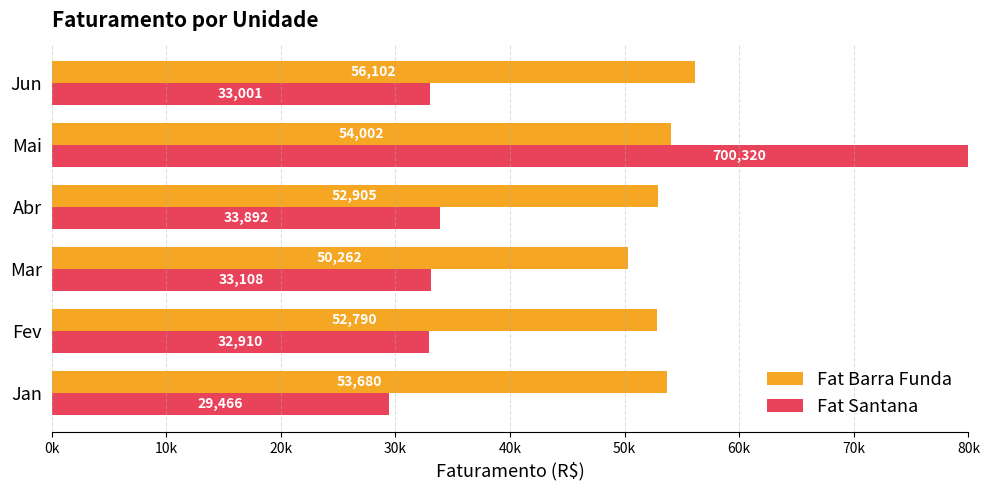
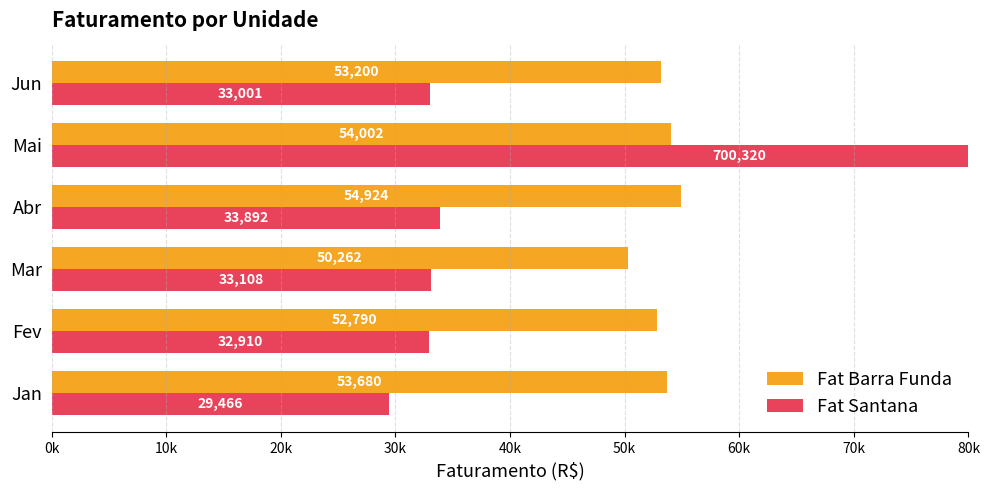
  {
    "Fat Barra Funda": {
-     "Jun": "56,102",
+     "Jun": "53,200",
      "Mai": "54,002",
-     "Abr": "52,905",
+     "Abr": "54,924",
      "Mar": "50,262",
      "Fev": "52,790",
      "Jan": "53,680"
    },
    "Fat Santana": {
      "Jun": "33,001",
      "Abr": "33,892",
      "Mar": "33,108",
      "Fev": "32,910",
      "Jan": "29,466"
    }
  }
